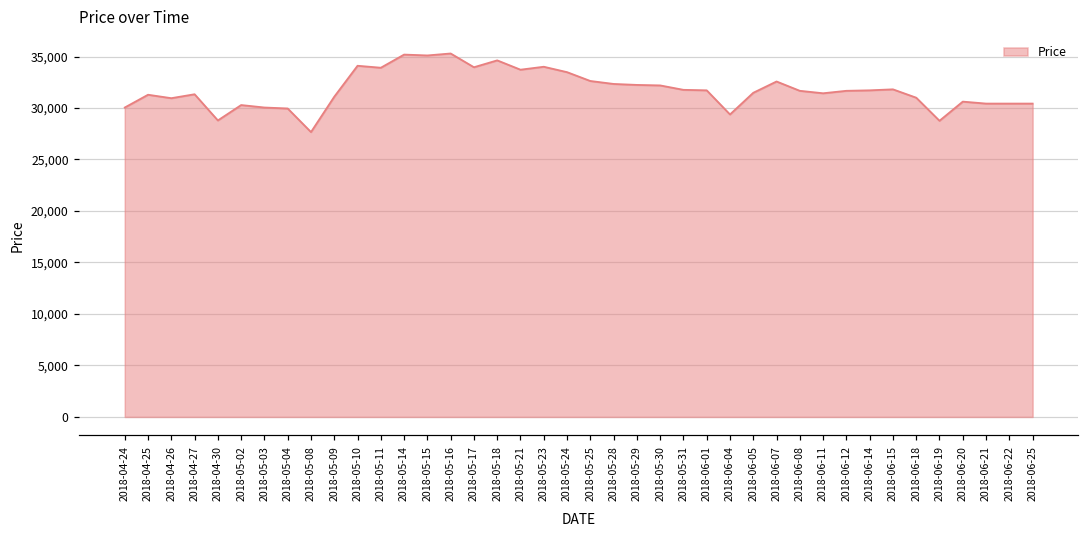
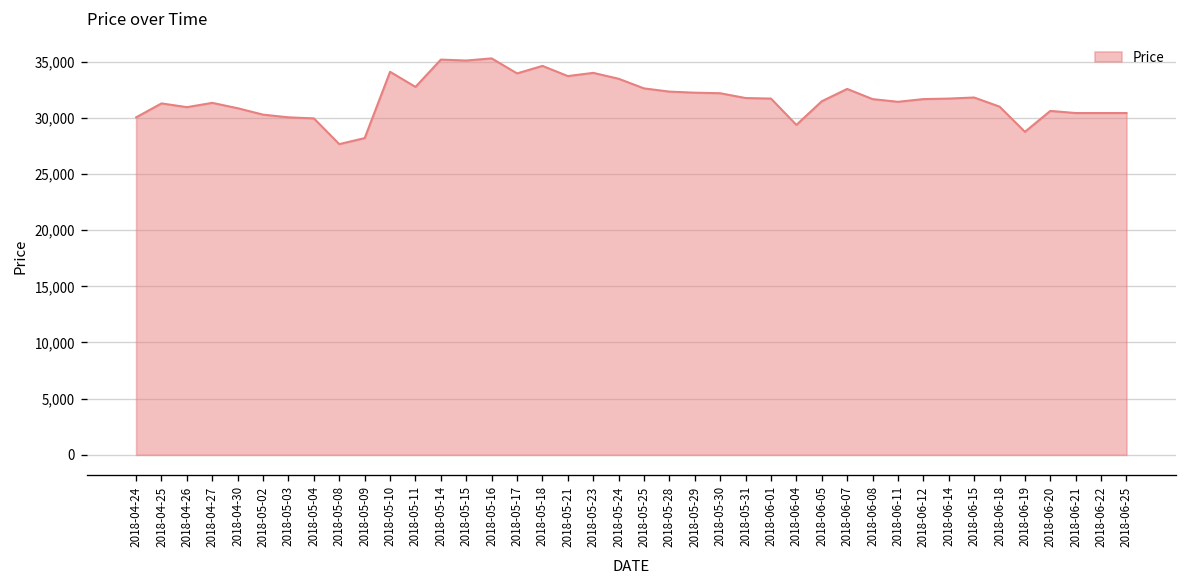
  {
    "2018-04-24": "30,000",
    "2018-04-25": "31,000",
    "2018-04-26": "31,000",
    "2018-04-27": "31,000",
-   "2018-04-30": "29,000",
+   "2018-04-30": "31,000",
    "2018-05-02": "30,000",
    "2018-05-03": "30,000",
    "2018-05-04": "30,000",
    "2018-05-08": "28,000",
-   "2018-05-09": "31,000",
+   "2018-05-09": "28,000",
    "2018-05-10": "34,000",
-   "2018-05-11": "34,000",
+   "2018-05-11": "33,000",
    "2018-05-14": "35,000",
    "2018-05-15": "35,000",
    "2018-05-16": "35,000",
    "2018-05-17": "34,000",
    "2018-05-18": "35,000",
    "2018-05-21": "34,000",
    "2018-05-23": "34,000",
    "2018-05-24": "33,000",
    "2018-05-25": "33,000",
    "2018-05-28": "32,000",
    "2018-05-29": "32,000",
    "2018-05-30": "32,000",
    "2018-05-31": "32,000",
    "2018-06-01": "32,000",
    "2018-06-04": "29,000",
    "2018-06-05": "31,000",
    "2018-06-07": "33,000",
    "2018-06-08": "32,000",
    "2018-06-11": "31,000",
    "2018-06-12": "32,000",
    "2018-06-14": "32,000",
    "2018-06-15": "32,000",
    "2018-06-18": "31,000",
    "2018-06-19": "29,000",
    "2018-06-20": "31,000",
    "2018-06-21": "30,000",
    "2018-06-22": "30,000",
    "2018-06-25": "30,000"
  }
